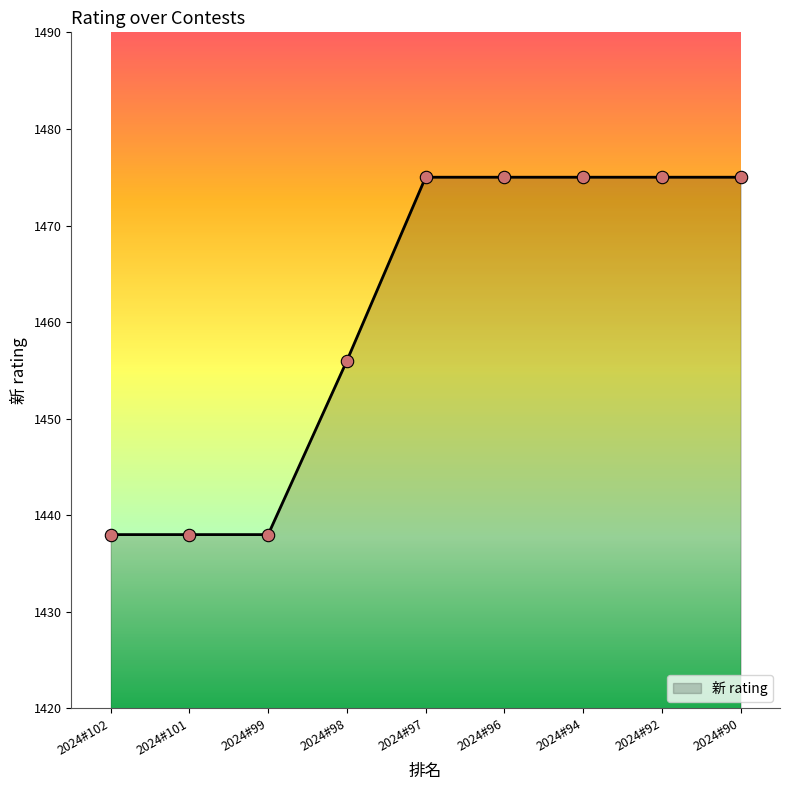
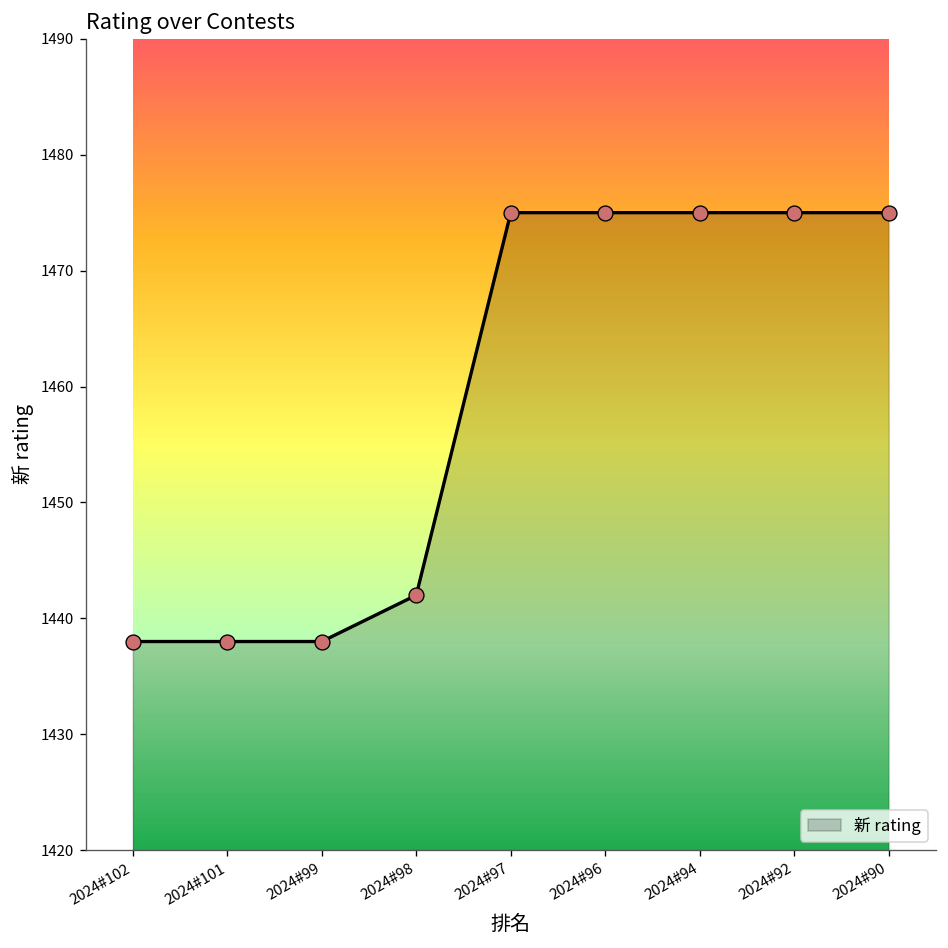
  {
    "2024#102": 1438,
    "2024#101": 1438,
    "2024#99": 1438,
-   "2024#98": 1456,
+   "2024#98": 1442,
    "2024#97": 1475,
    "2024#96": 1475,
    "2024#94": 1475,
    "2024#92": 1475,
    "2024#90": 1475
  }
